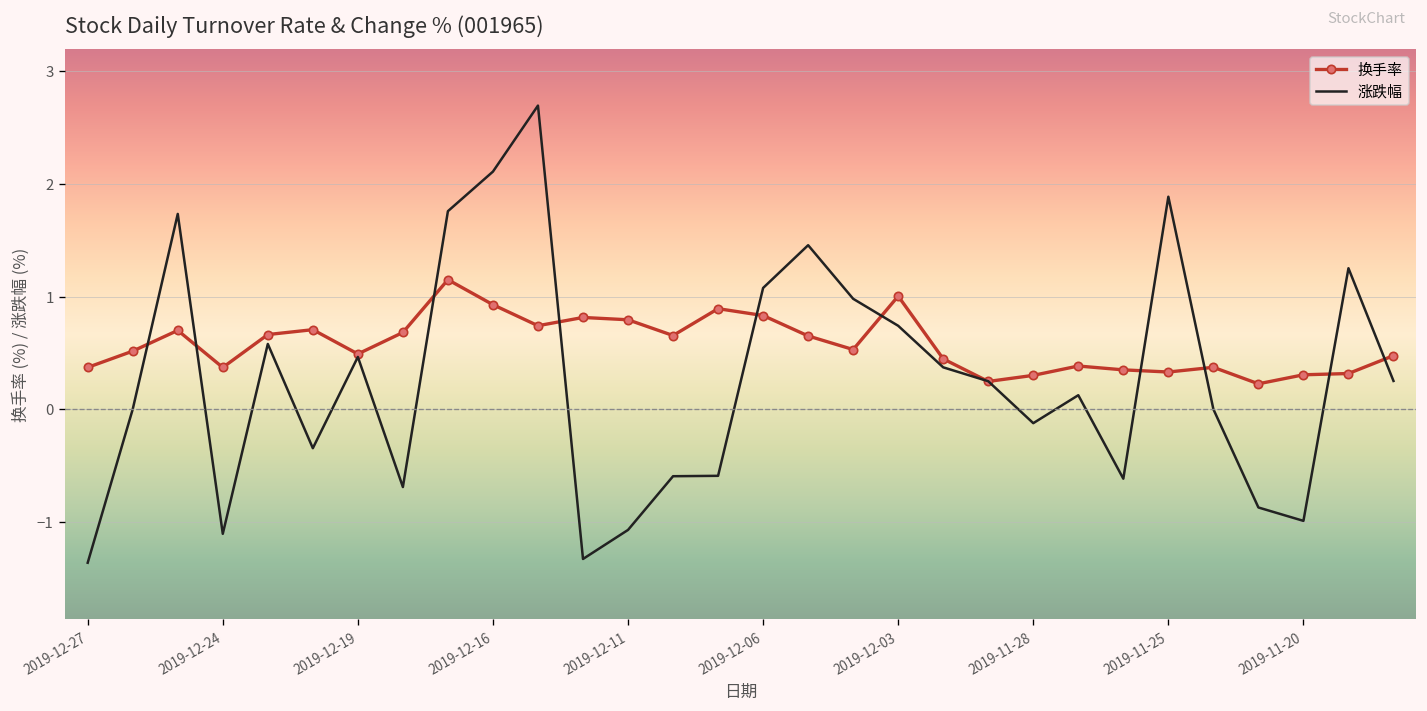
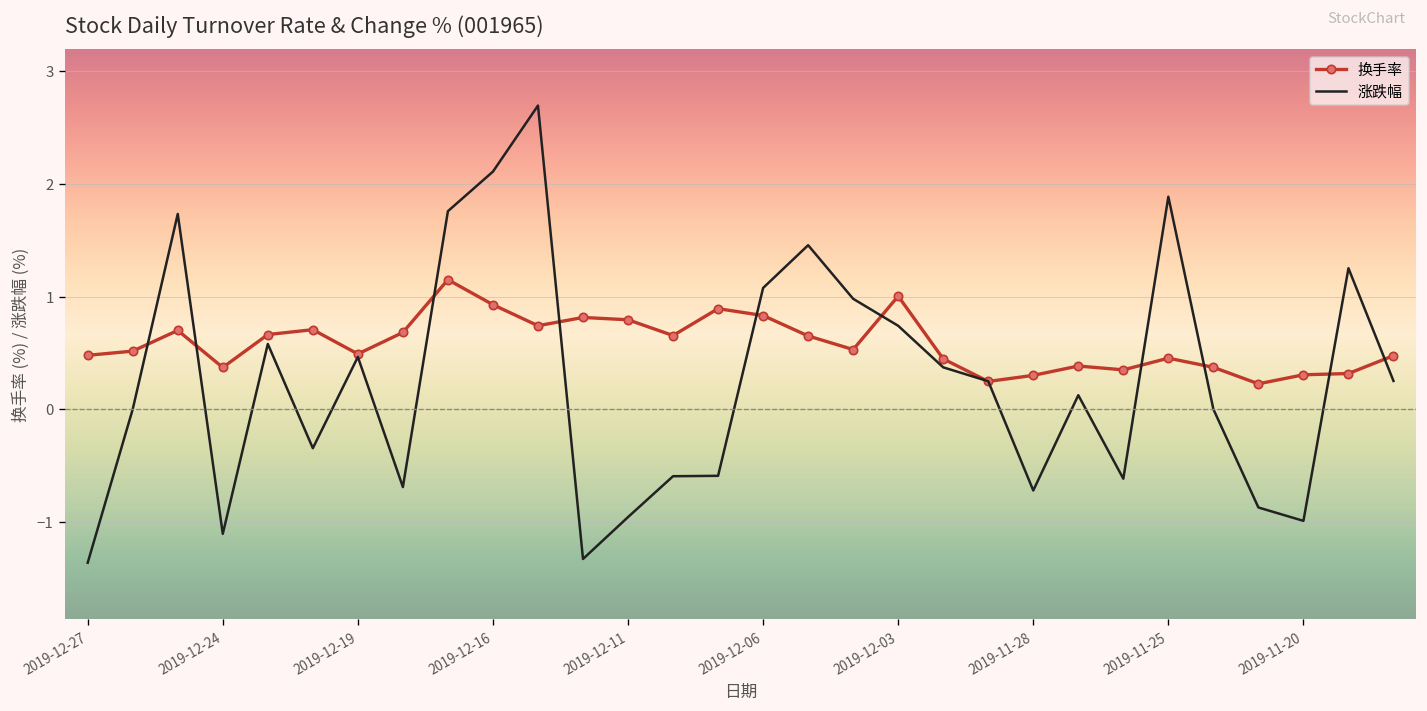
  {
    "换手率": {
-     "2019-12-27": 0.4,
+     "2019-12-27": 0.5,
      "2019-12-24": 0.4,
      "2019-12-16": 0.9,
      "2019-12-11": 0.8,
      "2019-12-06": 0.8,
      "2019-12-03": 1.0,
      "2019-11-28": 0.3,
-     "2019-11-25": 0.3,
+     "2019-11-25": 0.5,
      "2019-11-20": 0.3
    },
    "涨跌幅": {
      "2019-12-27": -1.4,
      "2019-12-24": -1.1,
      "2019-12-16": 2.1,
-     "2019-12-11": -1.1,
+     "2019-12-11": -1.0,
      "2019-12-06": 1.1,
      "2019-12-03": 0.7,
-     "2019-11-28": -0.1,
+     "2019-11-28": -0.7,
      "2019-11-25": 1.9,
      "2019-11-20": -1.0
    }
  }
